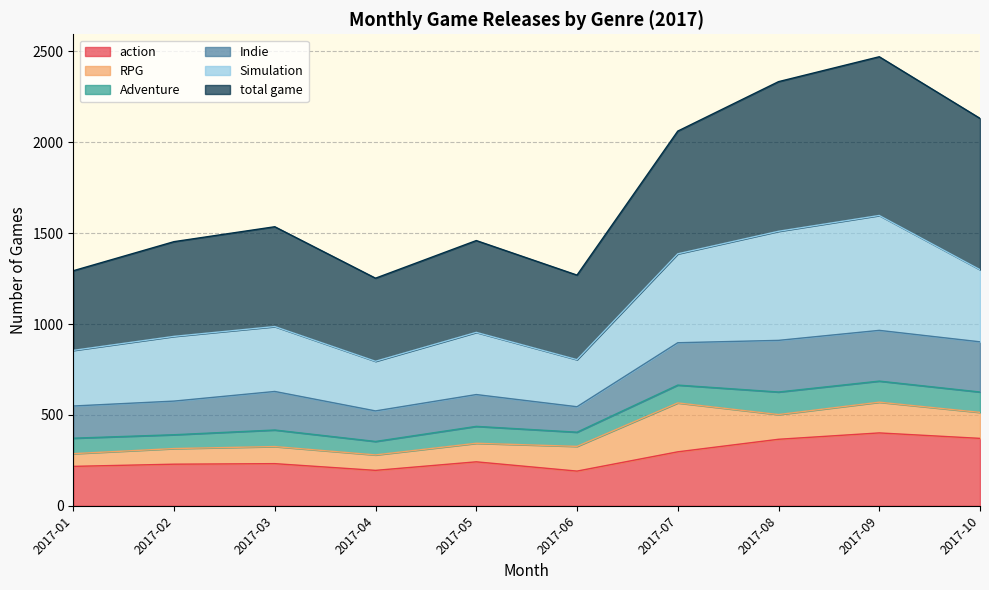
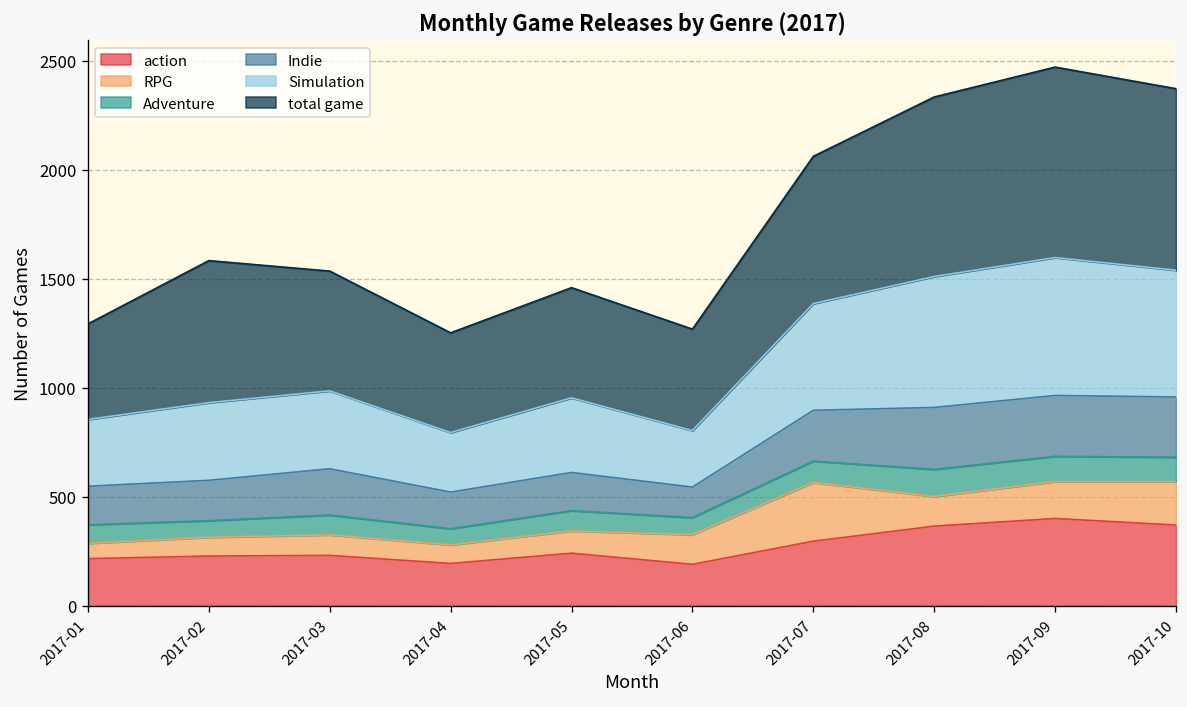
  {
    "action": {
      "2017-01": 220,
      "2017-02": 230,
      "2017-03": 230,
      "2017-04": 200,
      "2017-05": 240,
      "2017-06": 190,
      "2017-07": 300,
      "2017-08": 370,
      "2017-09": 400,
      "2017-10": 370
    },
    "RPG": {
      "2017-01": 70,
      "2017-02": 90,
      "2017-03": 90,
      "2017-04": 90,
      "2017-05": 100,
      "2017-06": 140,
      "2017-07": 270,
      "2017-08": 140,
      "2017-09": 170,
-     "2017-10": 140
+     "2017-10": 200
    },
    "Simulation": {
      "2017-01": 310,
      "2017-02": 360,
      "2017-03": 360,
      "2017-04": 270,
      "2017-05": 340,
      "2017-06": 260,
      "2017-07": 490,
      "2017-08": 600,
      "2017-09": 630,
-     "2017-10": 400
+     "2017-10": 580
    },
    "total game": {
      "2017-01": 440,
-     "2017-02": 520,
+     "2017-02": 650,
      "2017-03": 550,
      "2017-04": 460,
      "2017-05": 510,
      "2017-06": 470,
      "2017-07": 680,
      "2017-08": 820,
      "2017-09": 870,
      "2017-10": 830
    }
  }
